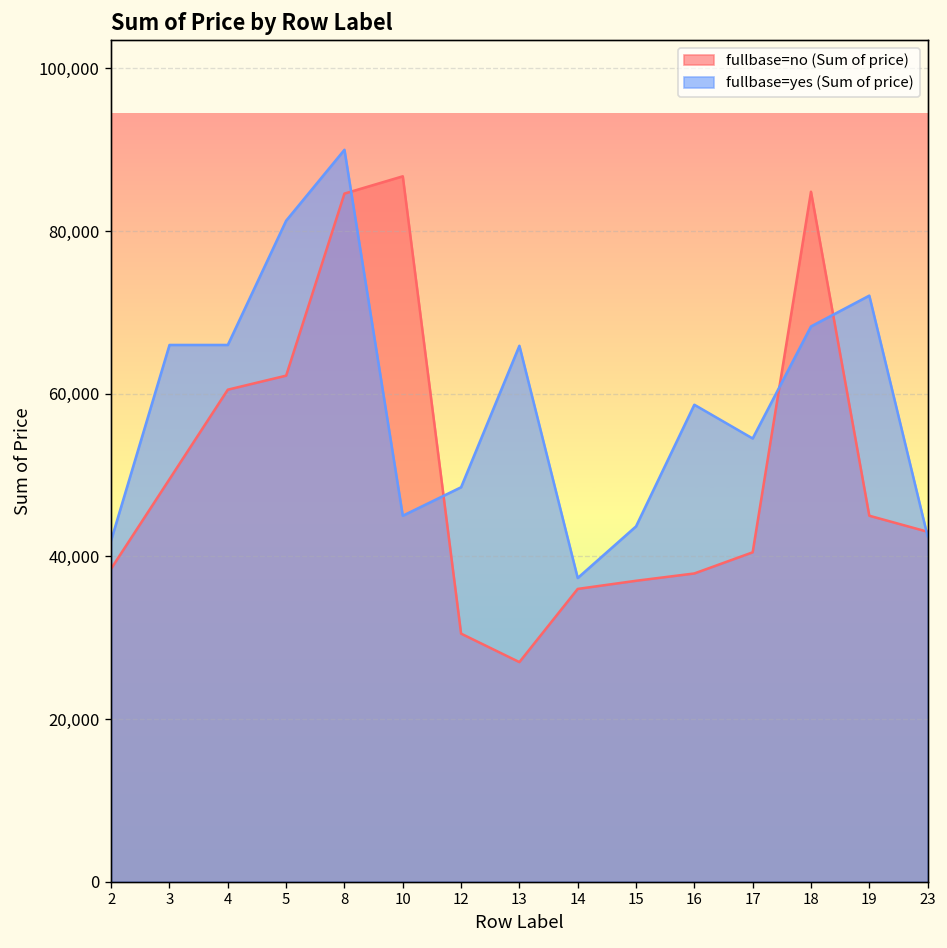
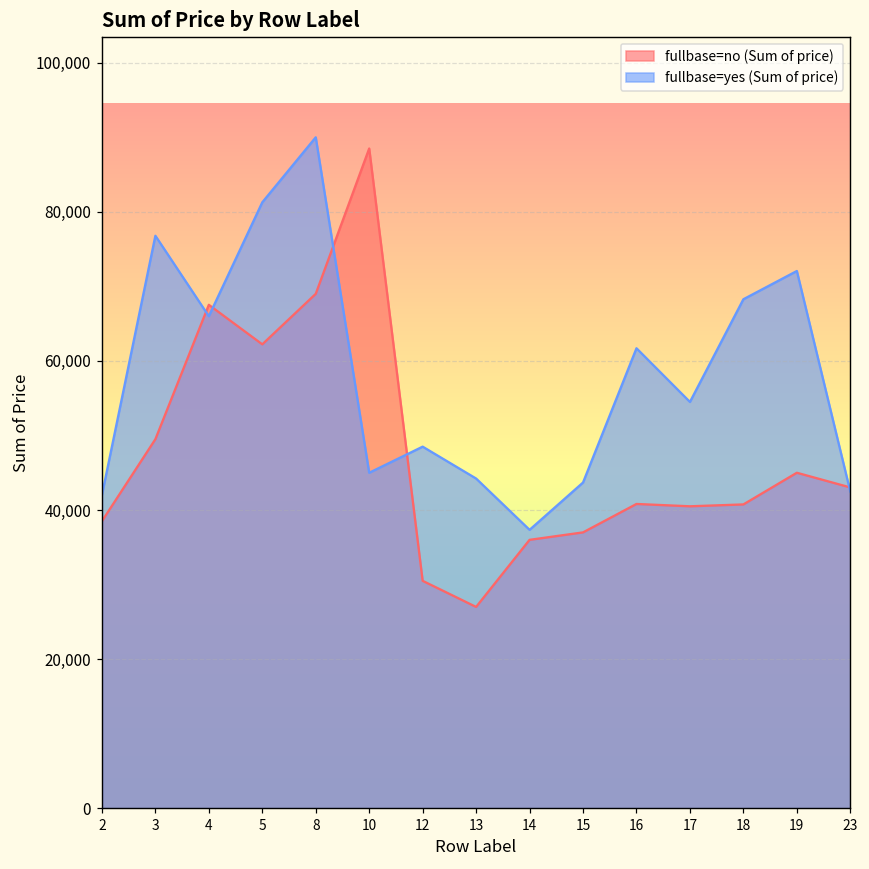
  {
    "fullbase=no (Sum of price)": {
      "2": "39,000",
      "3": "50,000",
-     "4": "61,000",
+     "4": "68,000",
      "5": "62,000",
-     "8": "85,000",
-     "10": "87,000",
+     "8": "69,000",
+     "10": "89,000",
      "12": "31,000",
      "13": "27,000",
      "14": "36,000",
      "15": "37,000",
-     "16": "38,000",
+     "16": "41,000",
      "17": "41,000",
-     "18": "85,000",
+     "18": "41,000",
      "19": "45,000",
      "23": "43,000"
    },
    "fullbase=yes (Sum of price)": {
      "2": "42,000",
-     "3": "66,000",
+     "3": "77,000",
      "4": "66,000",
      "5": "81,000",
      "8": "90,000",
      "10": "45,000",
      "12": "49,000",
-     "13": "66,000",
+     "13": "44,000",
      "14": "37,000",
      "15": "44,000",
-     "16": "59,000",
+     "16": "62,000",
      "17": "55,000",
      "18": "68,000",
      "19": "72,000",
      "23": "42,000"
    }
  }
